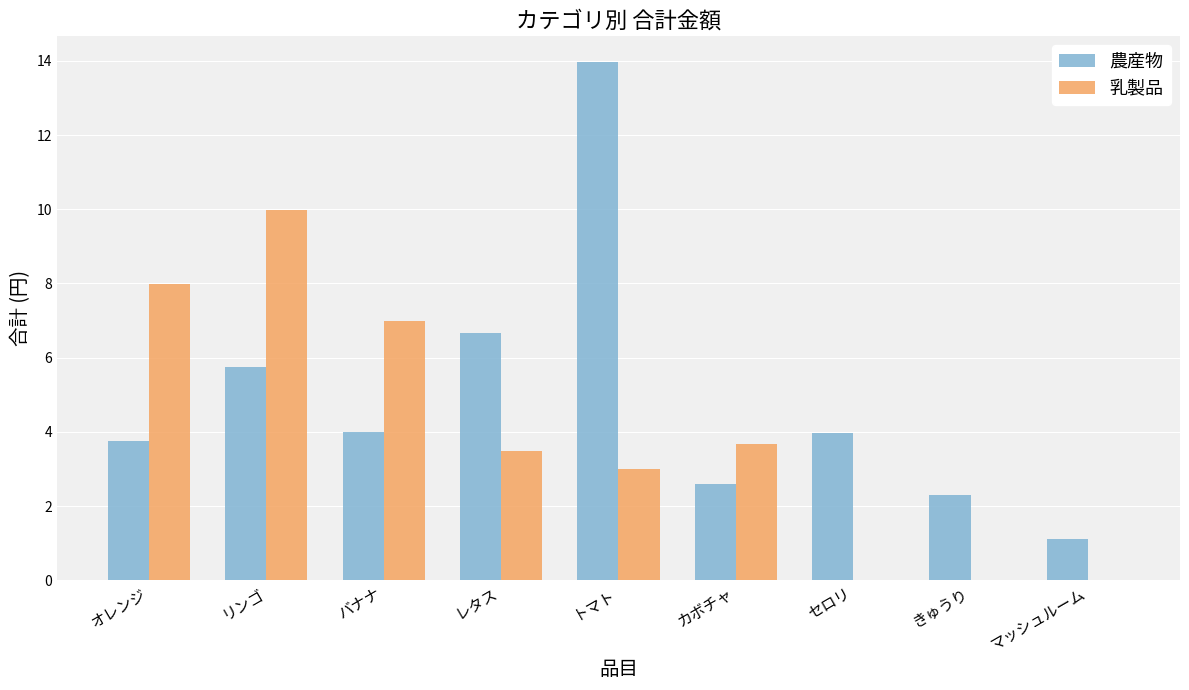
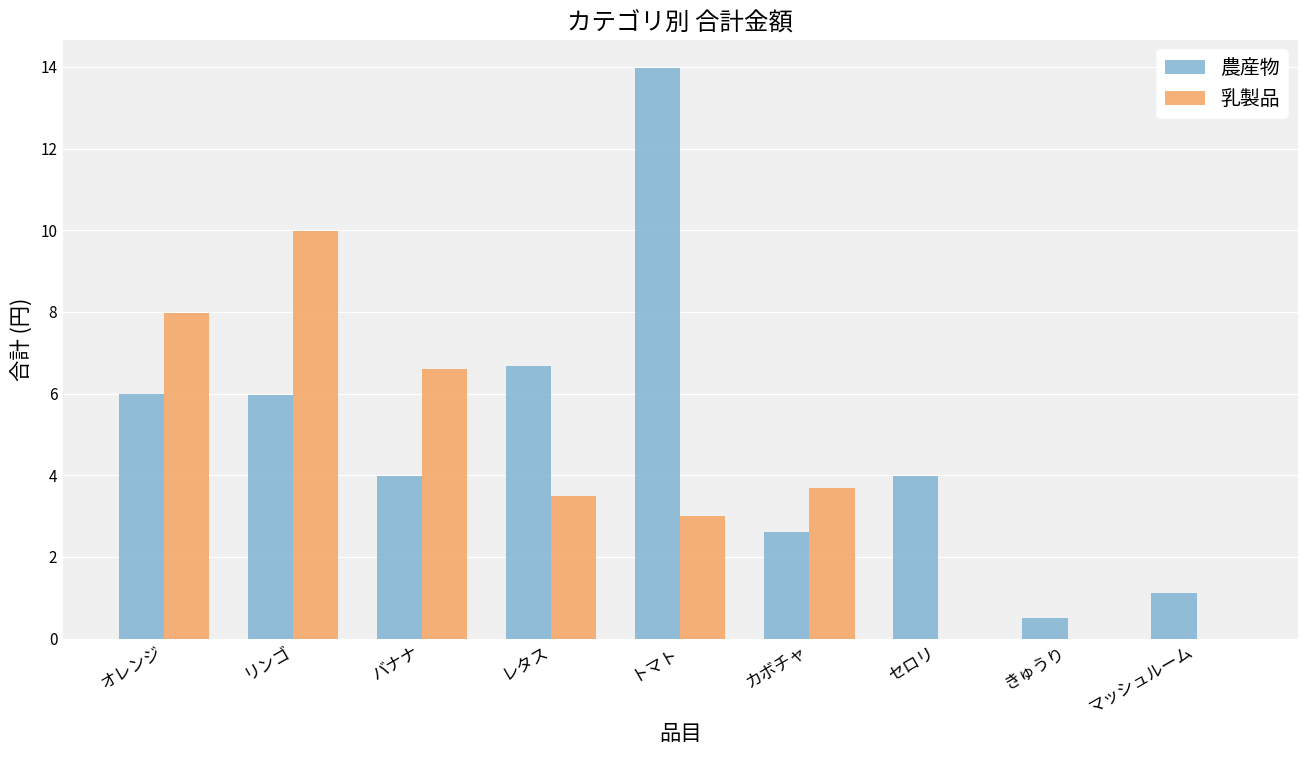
  {
    "農産物": {
-     "オレンジ": 3.8,
-     "リンゴ": 5.7,
+     "オレンジ": 6.0,
+     "リンゴ": 6.0,
      "バナナ": 4.0,
      "レタス": 6.7,
      "トマト": 14.0,
      "カボチャ": 2.6,
      "セロリ": 4.0,
-     "きゅうり": 2.3,
+     "きゅうり": 0.5,
      "マッシュルーム": 1.1
    },
    "乳製品": {
      "オレンジ": 8.0,
      "リンゴ": 10.0,
-     "バナナ": 7.0,
+     "バナナ": 6.6,
      "レタス": 3.5,
      "トマト": 3.0,
      "カボチャ": 3.7,
      "セロリ": 0.0,
      "きゅうり": 0.0,
      "マッシュルーム": 0.0
    }
  }
